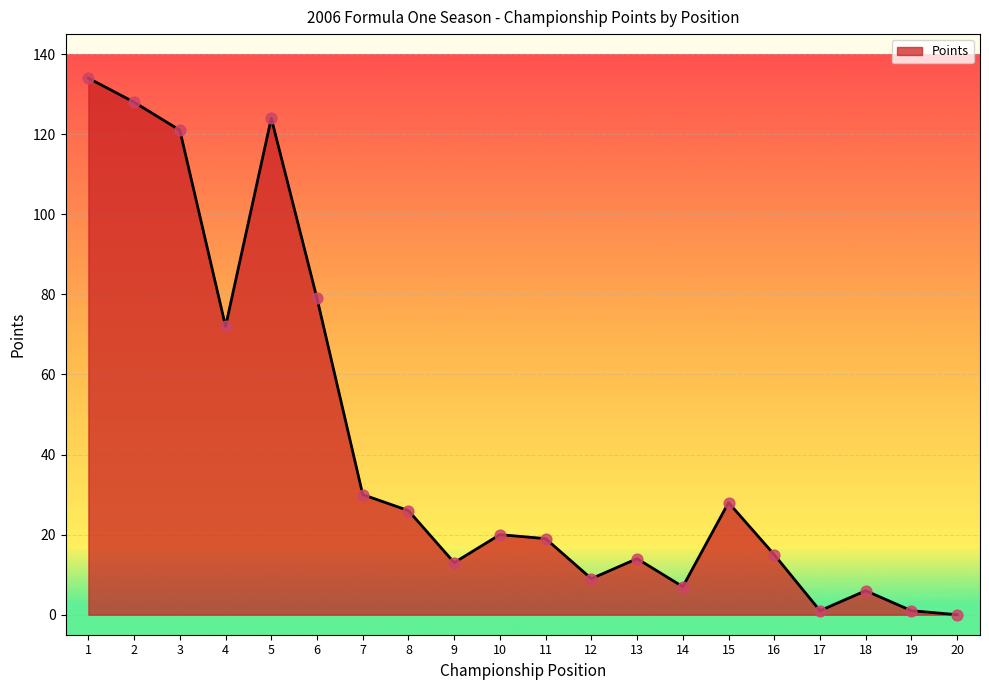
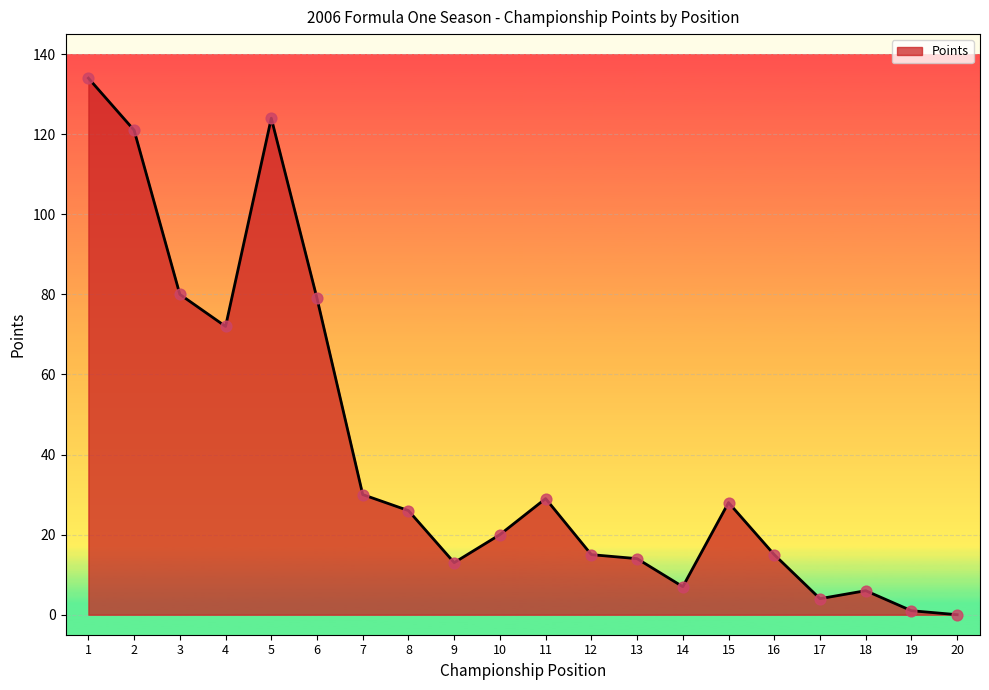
  {
    "1": 134,
-   "2": 128,
-   "3": 121,
+   "2": 121,
+   "3": 80,
    "4": 72,
    "5": 124,
    "6": 79,
    "7": 30,
    "8": 26,
    "9": 13,
    "10": 20,
-   "11": 19,
-   "12": 9,
+   "11": 29,
+   "12": 15,
    "13": 14,
    "14": 7,
    "15": 28,
    "16": 15,
-   "17": 1,
+   "17": 4,
    "18": 6,
    "19": 1,
    "20": 0
  }
